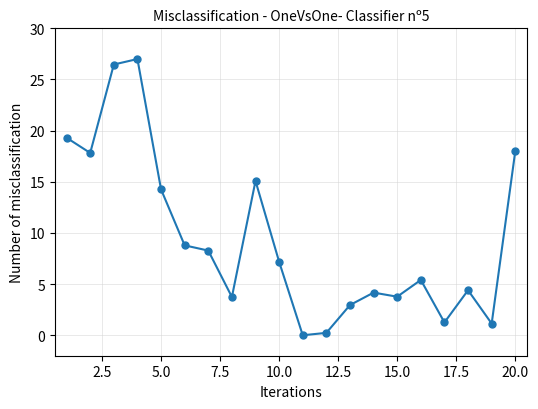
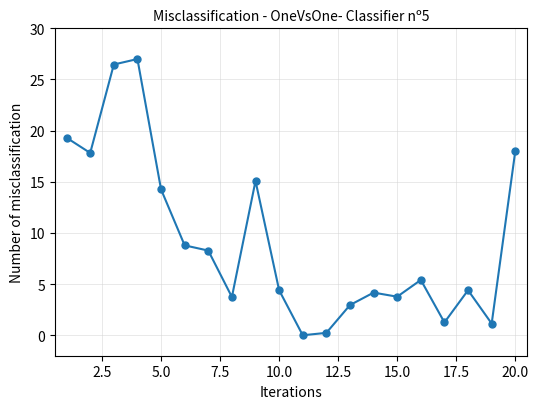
  {
    "5.0": 14.3,
-   "10.0": 7.2,
+   "10.0": 4.4,
    "15.0": 3.8,
    "20.0": 18.0
  }
